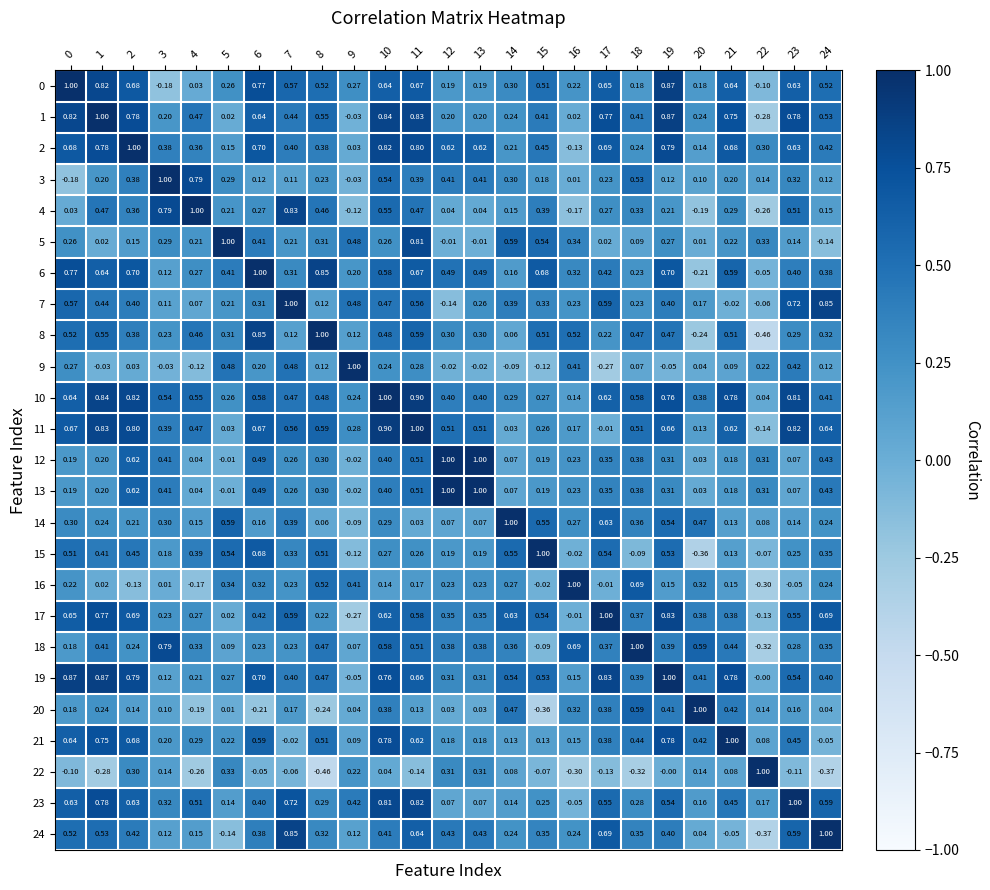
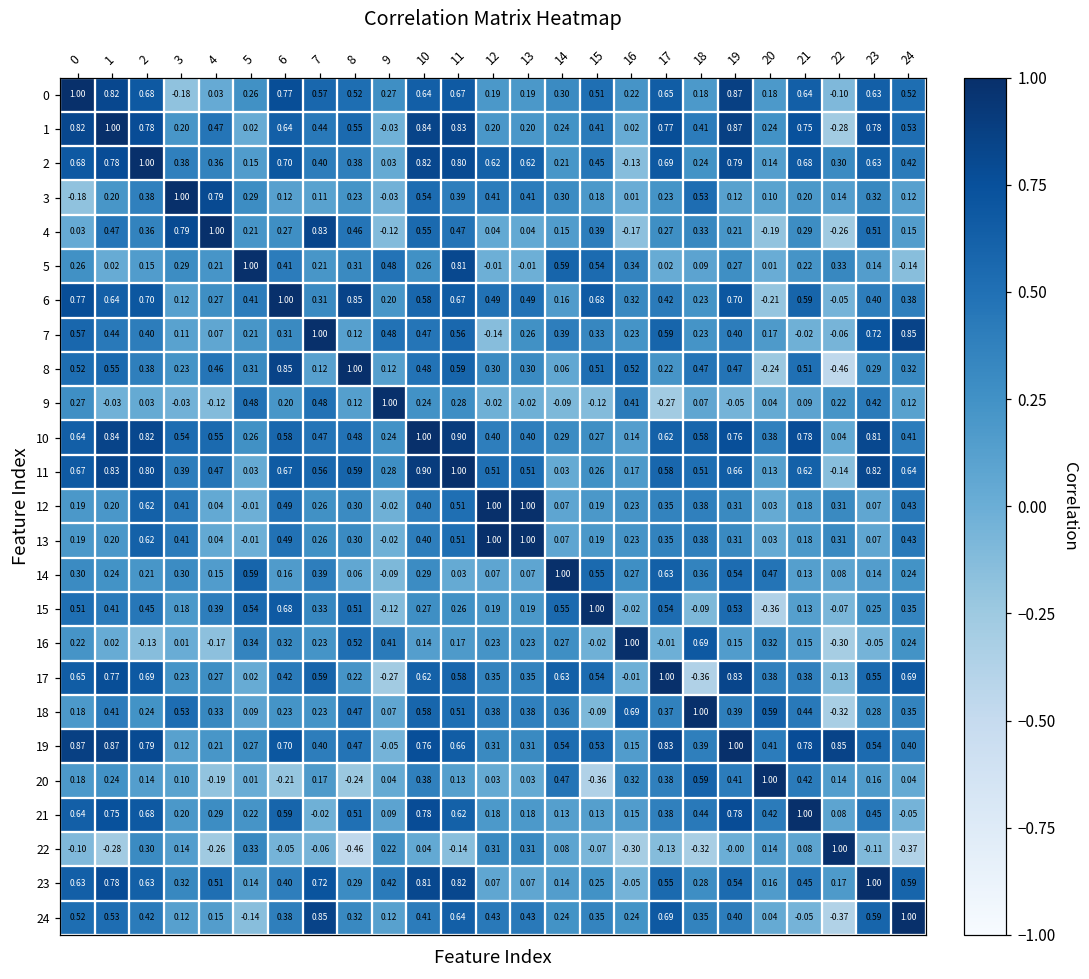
  {
    "11": {
      "0": 0.67,
      "1": 0.83,
      "2": 0.80,
      "3": 0.39,
      "4": 0.47,
      "5": 0.03,
      "6": 0.67,
      "7": 0.56,
      "8": 0.59,
      "9": 0.28,
      "10": 0.90,
      "11": 1.00,
      "12": 0.51,
      "13": 0.51,
      "14": 0.03,
      "15": 0.26,
      "16": 0.17,
-     "17": -0.01,
+     "17": 0.58,
      "18": 0.51,
      "19": 0.66,
      "20": 0.13,
      "21": 0.62,
      "22": -0.14,
      "23": 0.82,
      "24": 0.64
    },
    "17": {
      "0": 0.65,
      "1": 0.77,
      "2": 0.69,
      "3": 0.23,
      "4": 0.27,
      "5": 0.02,
      "6": 0.42,
      "7": 0.59,
      "8": 0.22,
      "9": -0.27,
      "10": 0.62,
      "11": 0.58,
      "12": 0.35,
      "13": 0.35,
      "14": 0.63,
      "15": 0.54,
      "16": -0.01,
      "17": 1.00,
-     "18": 0.37,
+     "18": -0.36,
      "19": 0.83,
      "20": 0.38,
      "21": 0.38,
      "22": -0.13,
      "23": 0.55,
      "24": 0.69
    },
    "18": {
      "0": 0.18,
      "1": 0.41,
      "2": 0.24,
-     "3": 0.79,
+     "3": 0.53,
      "4": 0.33,
      "5": 0.09,
      "6": 0.23,
      "7": 0.23,
      "8": 0.47,
      "9": 0.07,
      "10": 0.58,
      "11": 0.51,
      "12": 0.38,
      "13": 0.38,
      "14": 0.36,
      "15": -0.09,
      "16": 0.69,
      "17": 0.37,
      "18": 1.00,
      "19": 0.39,
      "20": 0.59,
      "21": 0.44,
      "22": -0.32,
      "23": 0.28,
      "24": 0.35
    },
    "19": {
      "0": 0.87,
      "1": 0.87,
      "2": 0.79,
      "3": 0.12,
      "4": 0.21,
      "5": 0.27,
      "6": 0.70,
      "7": 0.40,
      "8": 0.47,
      "9": -0.05,
      "10": 0.76,
      "11": 0.66,
      "12": 0.31,
      "13": 0.31,
      "14": 0.54,
      "15": 0.53,
      "16": 0.15,
      "17": 0.83,
      "18": 0.39,
      "19": 1.00,
      "20": 0.41,
      "21": 0.78,
-     "22": -0.00,
+     "22": 0.85,
      "23": 0.54,
      "24": 0.40
    }
  }
